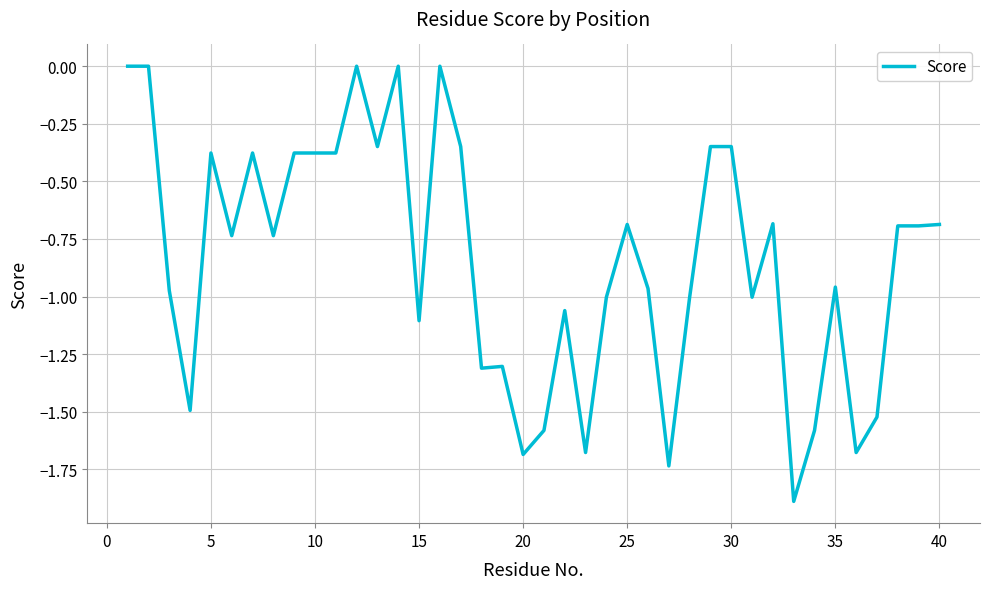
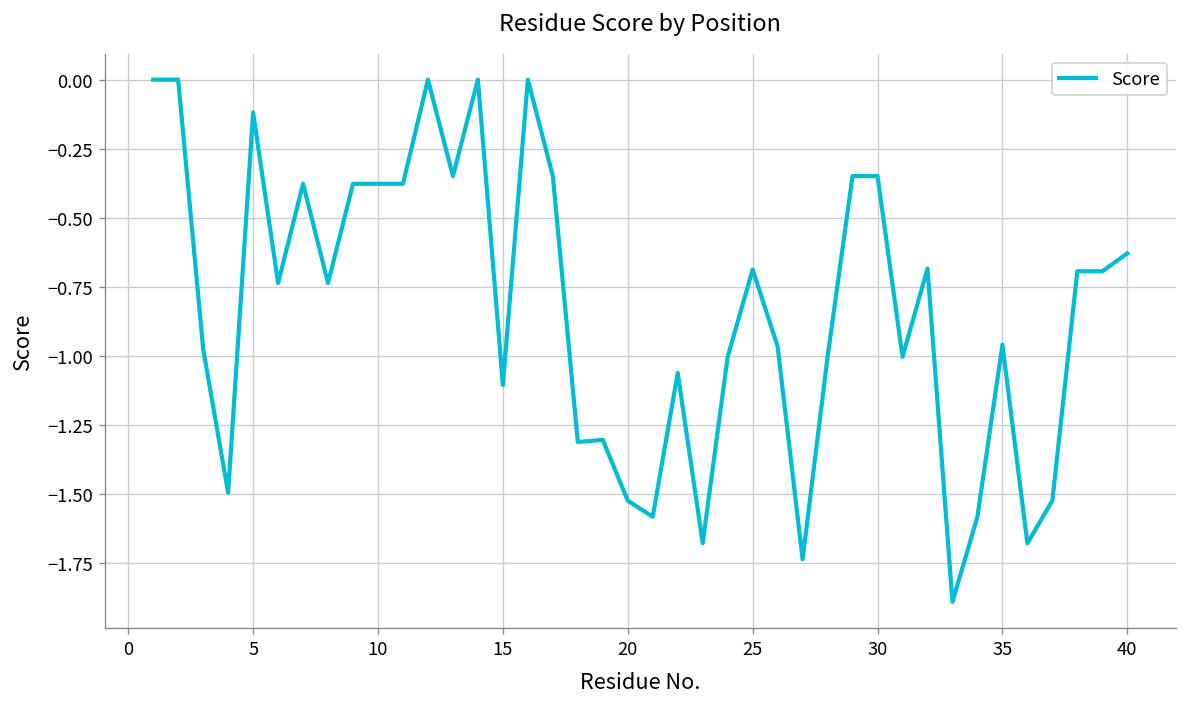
  {
-   "5": -0.38,
+   "5": -0.12,
    "10": -0.38,
    "15": -1.10,
-   "20": -1.69,
+   "20": -1.52,
    "25": -0.69,
    "30": -0.35,
    "35": -0.96,
-   "40": -0.69
+   "40": -0.63
  }
